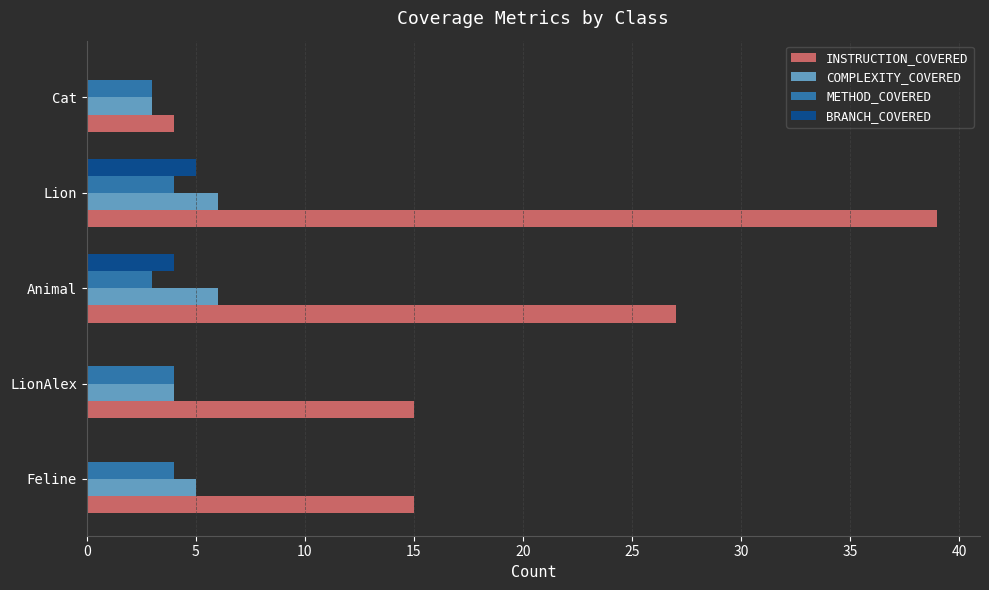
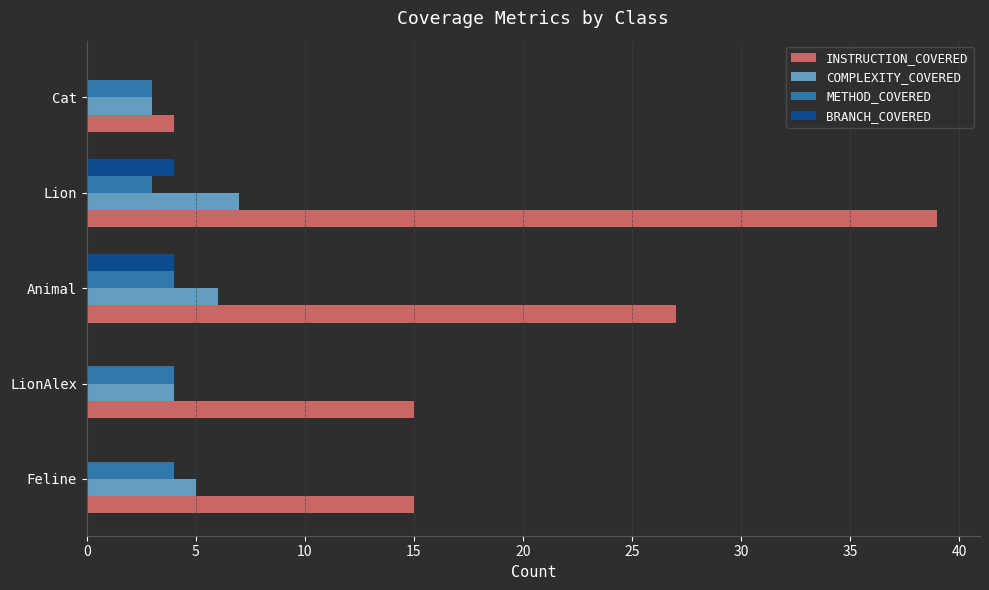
  {
    "INSTRUCTION_COVERED": {
      "Cat": 4,
      "Lion": 39,
      "Animal": 27,
      "LionAlex": 15,
      "Feline": 15
    },
    "COMPLEXITY_COVERED": {
      "Cat": 3,
-     "Lion": 6,
+     "Lion": 7,
      "Animal": 6,
      "LionAlex": 4,
      "Feline": 5
    },
    "METHOD_COVERED": {
      "Cat": 3,
-     "Lion": 4,
-     "Animal": 3,
+     "Lion": 3,
+     "Animal": 4,
      "LionAlex": 4,
      "Feline": 4
    },
    "BRANCH_COVERED": {
      "Cat": 0,
-     "Lion": 5,
+     "Lion": 4,
      "Animal": 4,
      "LionAlex": 0,
      "Feline": 0
    }
  }
